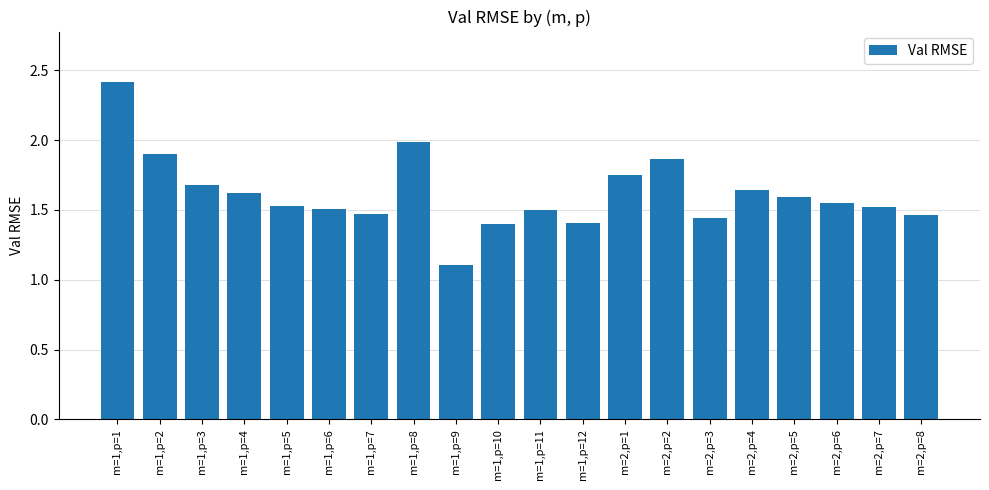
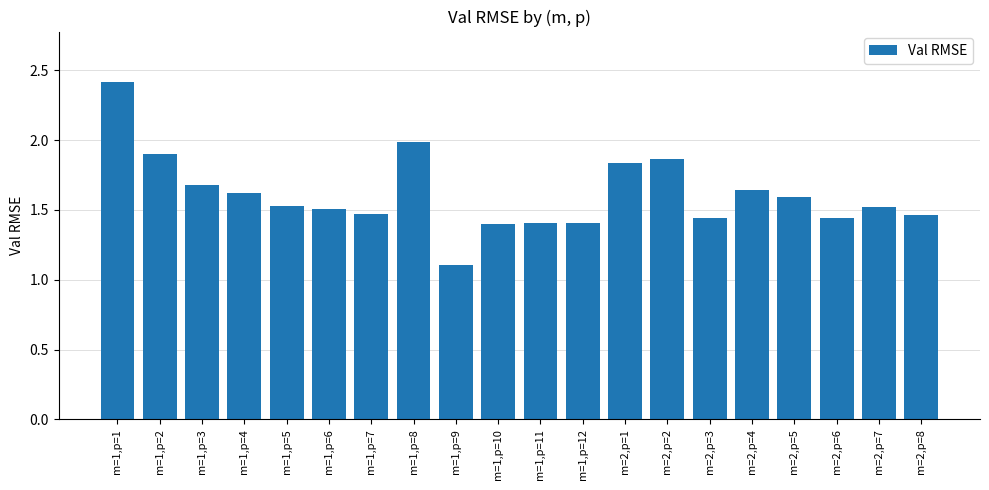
  {
    "m=1,p=1": 2.42,
    "m=1,p=2": 1.90,
    "m=1,p=3": 1.68,
    "m=1,p=4": 1.62,
    "m=1,p=5": 1.53,
    "m=1,p=6": 1.51,
    "m=1,p=7": 1.47,
    "m=1,p=8": 1.98,
    "m=1,p=9": 1.11,
    "m=1,p=10": 1.40,
-   "m=1,p=11": 1.50,
+   "m=1,p=11": 1.41,
    "m=1,p=12": 1.41,
-   "m=2,p=1": 1.75,
+   "m=2,p=1": 1.84,
    "m=2,p=2": 1.87,
    "m=2,p=3": 1.45,
    "m=2,p=4": 1.65,
    "m=2,p=5": 1.60,
-   "m=2,p=6": 1.55,
+   "m=2,p=6": 1.44,
    "m=2,p=7": 1.52,
    "m=2,p=8": 1.46
  }
